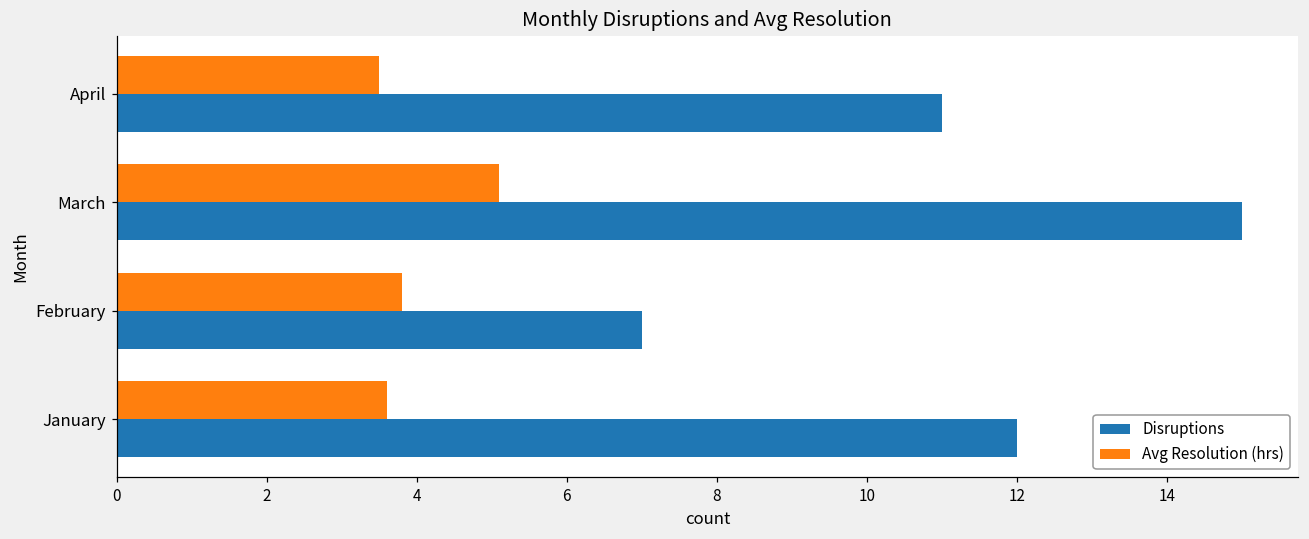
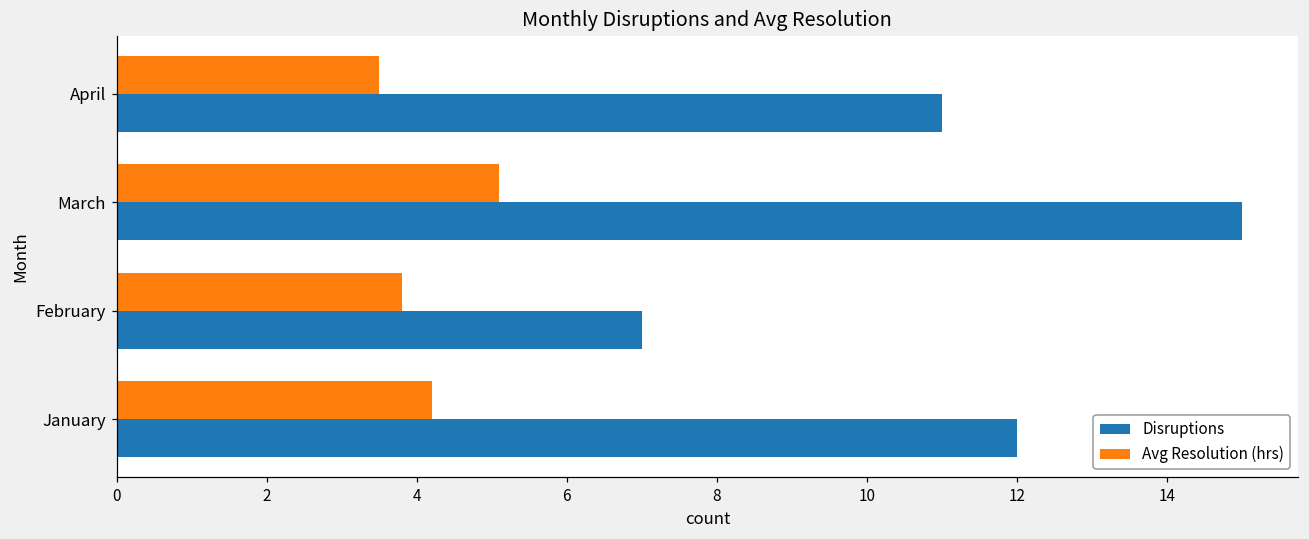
  {
    "Disruptions": {
      "April": 11.0,
      "March": 15.0,
      "February": 7.0,
      "January": 12.0
    },
    "Avg Resolution (hrs)": {
      "April": 3.5,
      "March": 5.1,
      "February": 3.8,
-     "January": 3.6
+     "January": 4.2
    }
  }
